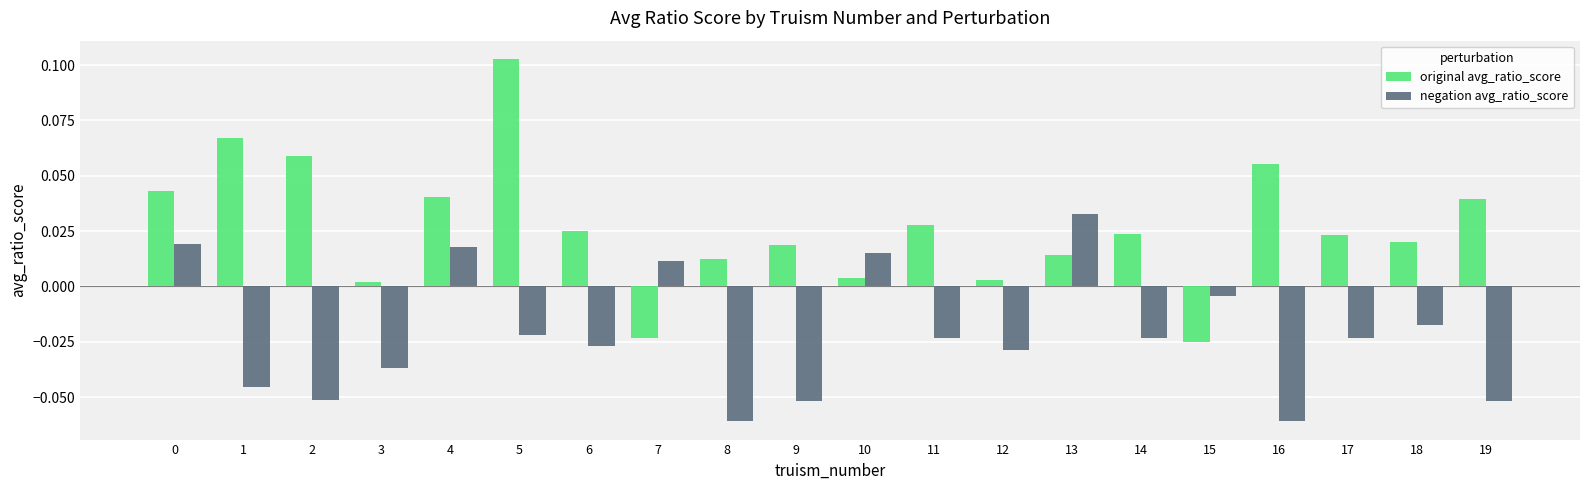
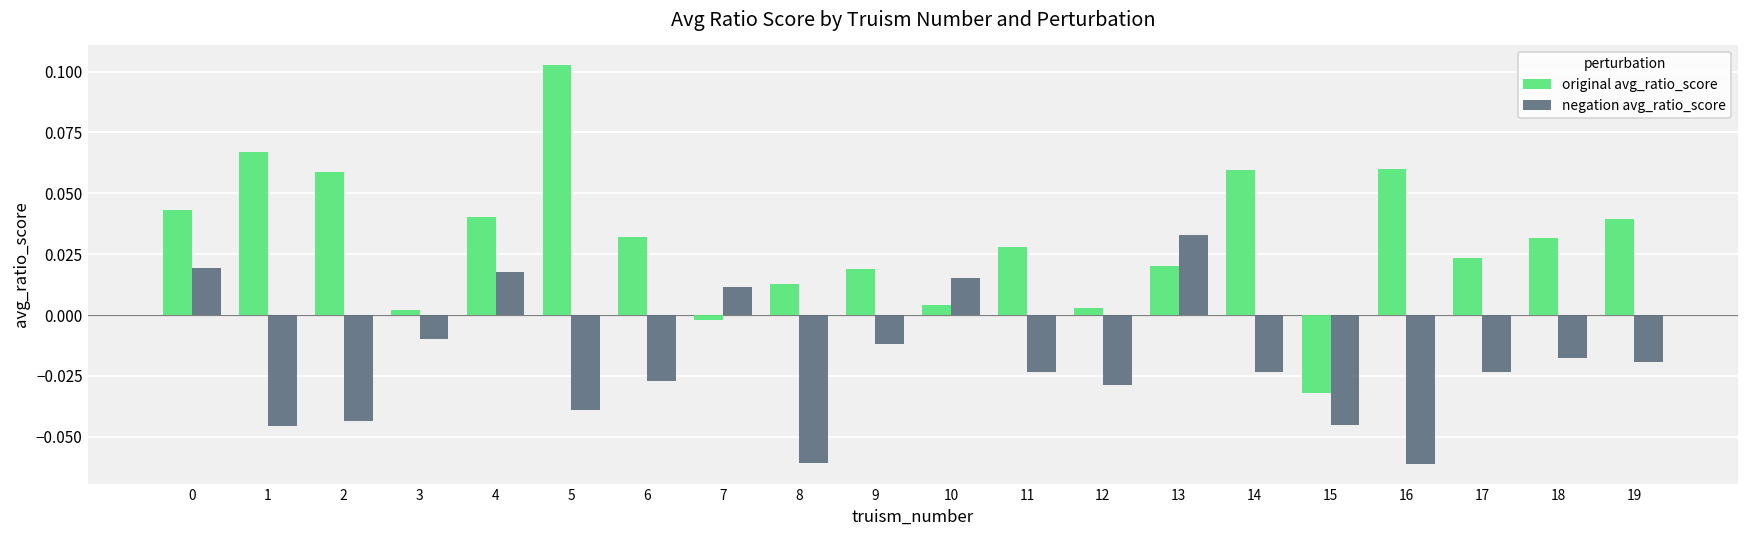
  {
    "original avg_ratio_score": {
      "0": 0.043,
      "1": 0.067,
      "2": 0.059,
      "3": 0.002,
      "4": 0.040,
      "5": 0.103,
-     "6": 0.025,
-     "7": -0.024,
+     "6": 0.032,
+     "7": -0.002,
      "8": 0.013,
      "9": 0.019,
      "10": 0.004,
      "11": 0.028,
      "12": 0.003,
-     "13": 0.014,
-     "14": 0.024,
-     "15": -0.025,
-     "16": 0.055,
+     "13": 0.020,
+     "14": 0.059,
+     "15": -0.032,
+     "16": 0.060,
      "17": 0.023,
-     "18": 0.020,
+     "18": 0.031,
      "19": 0.039
    },
    "negation avg_ratio_score": {
      "0": 0.019,
      "1": -0.045,
-     "2": -0.051,
-     "3": -0.037,
+     "2": -0.044,
+     "3": -0.010,
      "4": 0.018,
-     "5": -0.022,
+     "5": -0.039,
      "6": -0.027,
      "7": 0.011,
      "8": -0.061,
-     "9": -0.052,
+     "9": -0.012,
      "10": 0.015,
      "11": -0.023,
      "12": -0.029,
      "13": 0.033,
      "14": -0.023,
-     "15": -0.004,
+     "15": -0.045,
      "16": -0.061,
      "17": -0.024,
      "18": -0.018,
-     "19": -0.052
+     "19": -0.019
    }
  }
